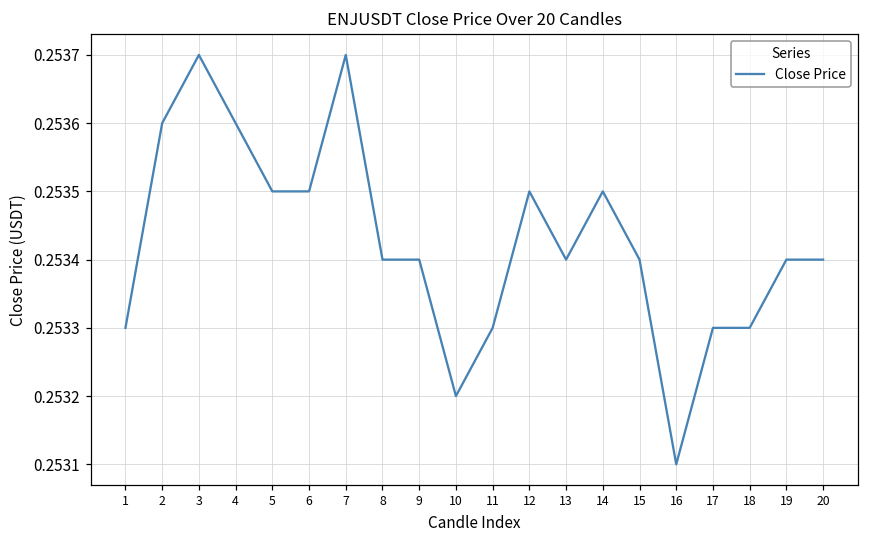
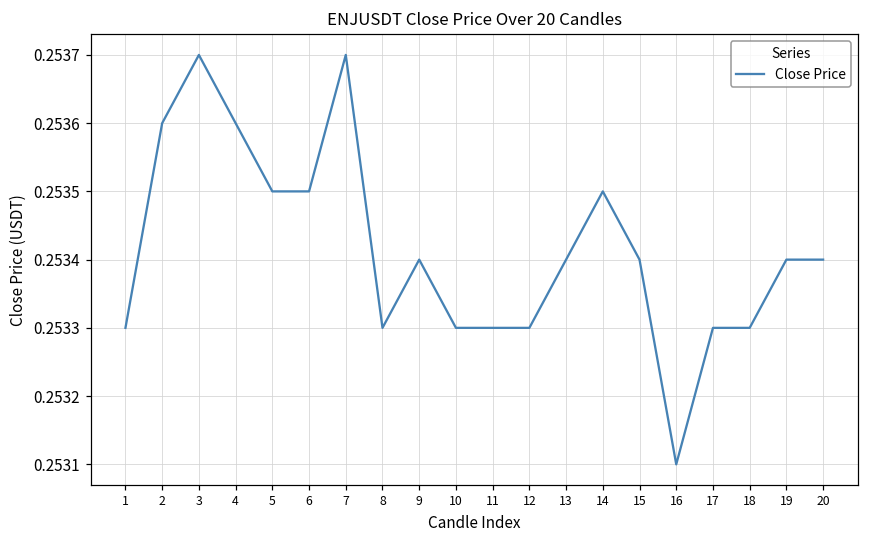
  {
    "1": 0.2533,
    "2": 0.2536,
    "3": 0.2537,
    "4": 0.2536,
    "5": 0.2535,
    "6": 0.2535,
    "7": 0.2537,
-   "8": 0.2534,
+   "8": 0.2533,
    "9": 0.2534,
-   "10": 0.2532,
+   "10": 0.2533,
    "11": 0.2533,
-   "12": 0.2535,
+   "12": 0.2533,
    "13": 0.2534,
    "14": 0.2535,
    "15": 0.2534,
    "16": 0.2531,
    "17": 0.2533,
    "18": 0.2533,
    "19": 0.2534,
    "20": 0.2534
  }
